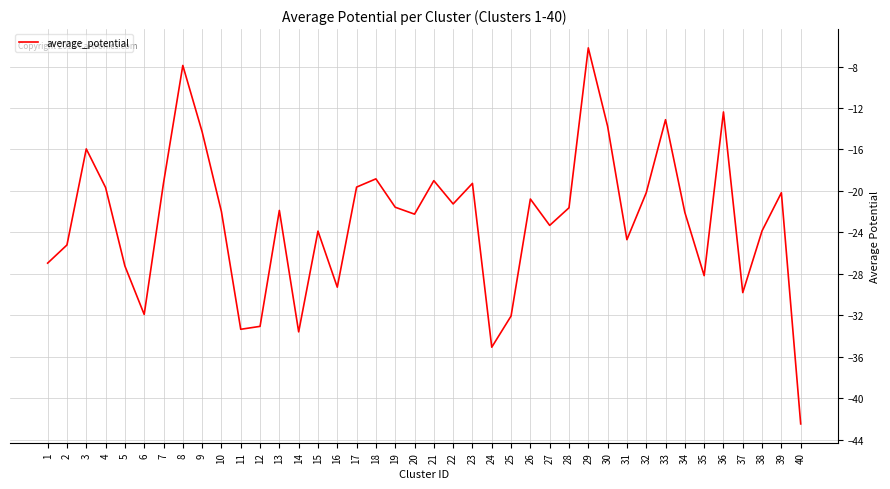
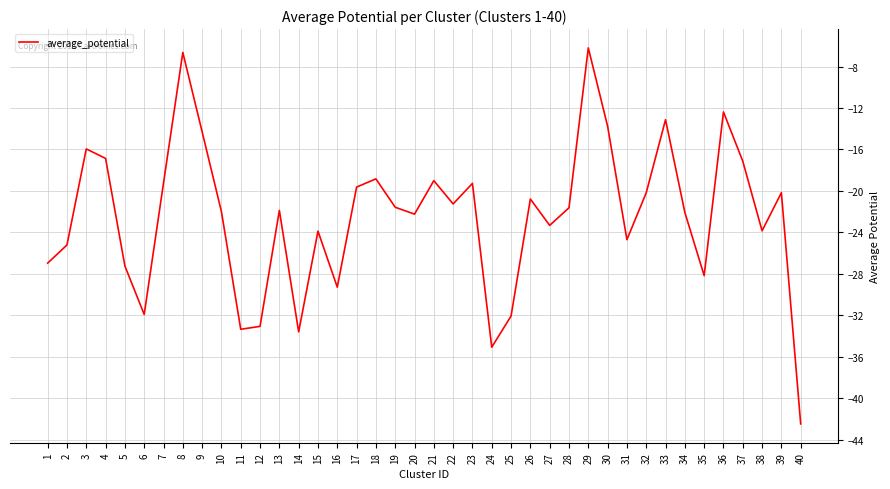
  {
    "1": -27.0,
    "2": -25.2,
    "3": -15.9,
-   "4": -19.7,
+   "4": -16.9,
    "5": -27.2,
    "6": -31.9,
    "7": -19.2,
-   "8": -7.9,
+   "8": -6.6,
    "9": -14.3,
    "10": -22.0,
    "11": -33.4,
    "12": -33.1,
    "13": -21.9,
    "14": -33.6,
    "15": -23.9,
    "16": -29.3,
    "17": -19.6,
    "18": -18.8,
    "19": -21.6,
    "20": -22.2,
    "21": -19.0,
    "22": -21.3,
    "23": -19.3,
    "24": -35.1,
    "25": -32.1,
    "26": -20.8,
    "27": -23.3,
    "28": -21.6,
    "29": -6.2,
    "30": -13.8,
    "31": -24.7,
    "32": -20.2,
    "33": -13.1,
    "34": -22.1,
    "35": -28.2,
    "36": -12.4,
-   "37": -29.8,
+   "37": -17.1,
    "38": -23.9,
    "39": -20.2,
    "40": -42.5
  }
